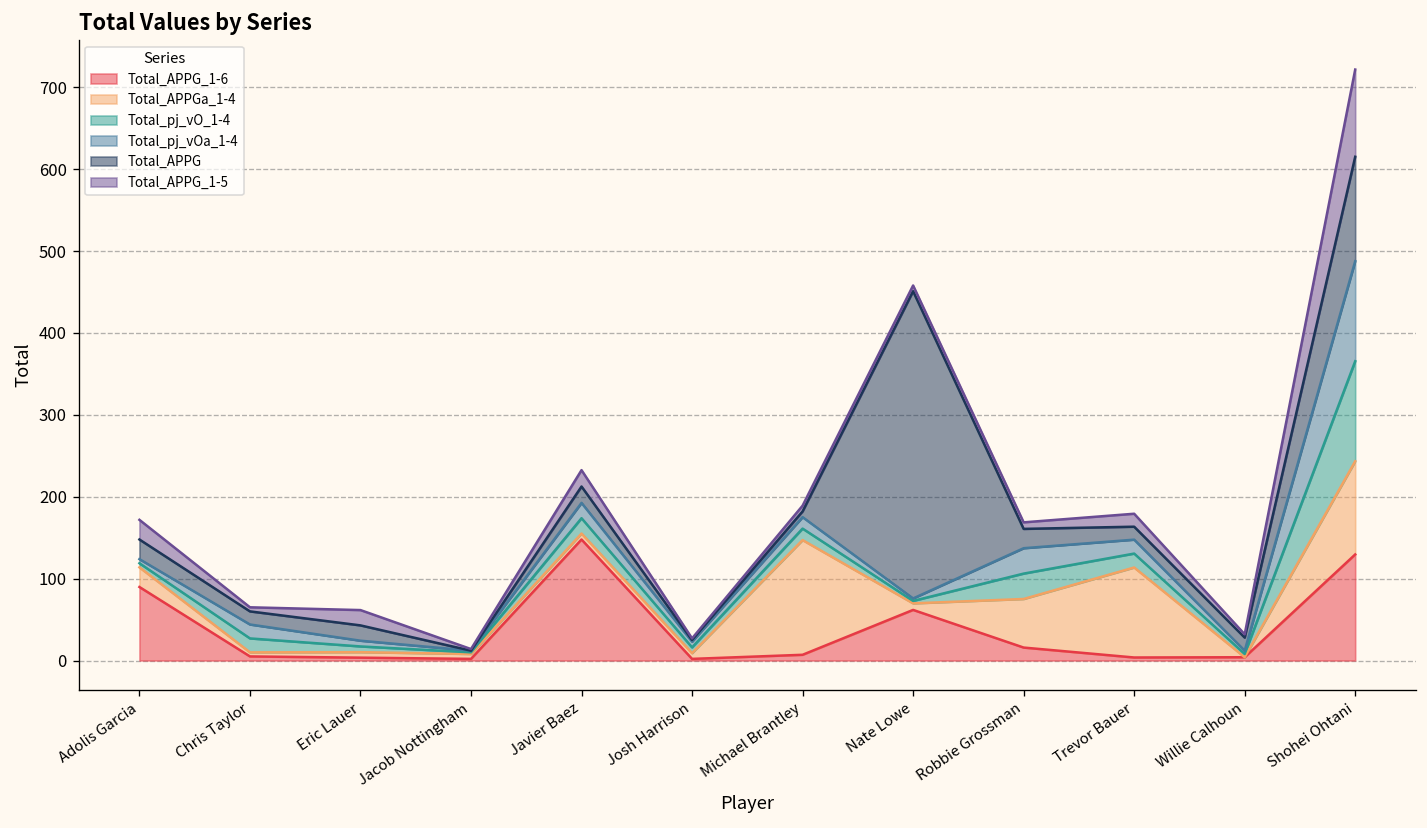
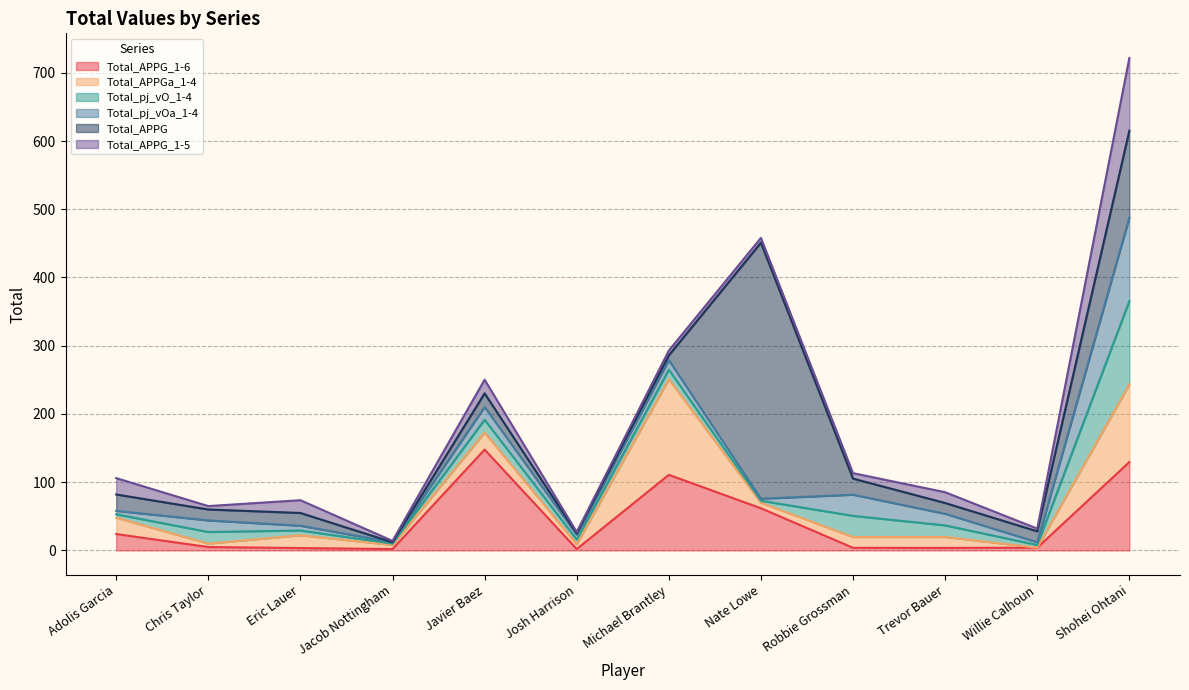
  {
    "Total_APPG_1-6": {
-     "Adolis Garcia": 90,
+     "Adolis Garcia": 20,
      "Chris Taylor": 10,
      "Eric Lauer": 0,
      "Jacob Nottingham": 0,
      "Javier Baez": 150,
      "Josh Harrison": 0,
-     "Michael Brantley": 10,
+     "Michael Brantley": 110,
      "Nate Lowe": 60,
-     "Robbie Grossman": 20,
+     "Robbie Grossman": 0,
      "Trevor Bauer": 0,
      "Shohei Ohtani": 130
    },
    "Total_APPGa_1-4": {
      "Adolis Garcia": 20,
      "Chris Taylor": 10,
-     "Eric Lauer": 10,
-     "Javier Baez": 10,
+     "Eric Lauer": 20,
+     "Javier Baez": 30,
      "Josh Harrison": 10,
      "Michael Brantley": 140,
-     "Robbie Grossman": 60,
-     "Trevor Bauer": 110,
+     "Robbie Grossman": 20,
+     "Trevor Bauer": 20,
      "Shohei Ohtani": 110
    },
    "Total_APPG": {
      "Adolis Garcia": 20,
      "Chris Taylor": 20,
      "Eric Lauer": 20,
      "Javier Baez": 20,
      "Michael Brantley": 10,
      "Nate Lowe": 380,
      "Robbie Grossman": 20,
      "Trevor Bauer": 20,
      "Willie Calhoun": 20,
      "Shohei Ohtani": 130
    }
  }
